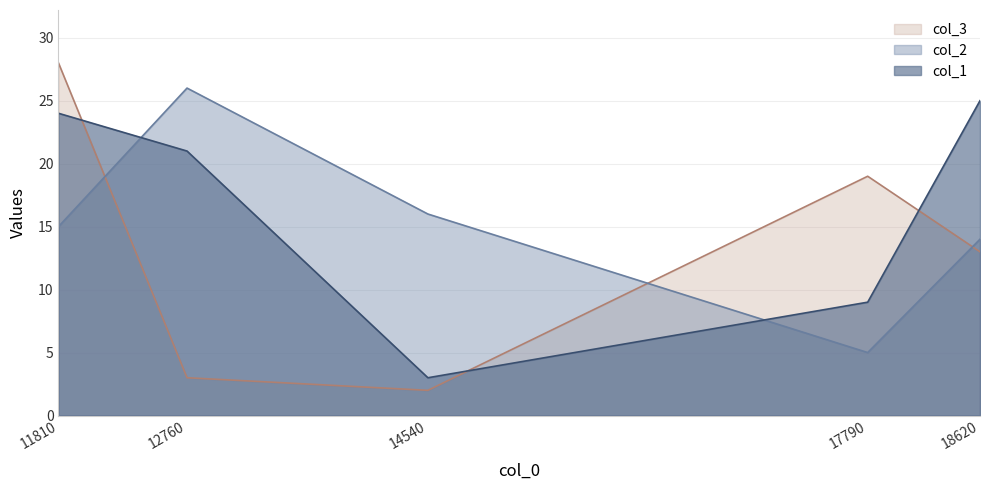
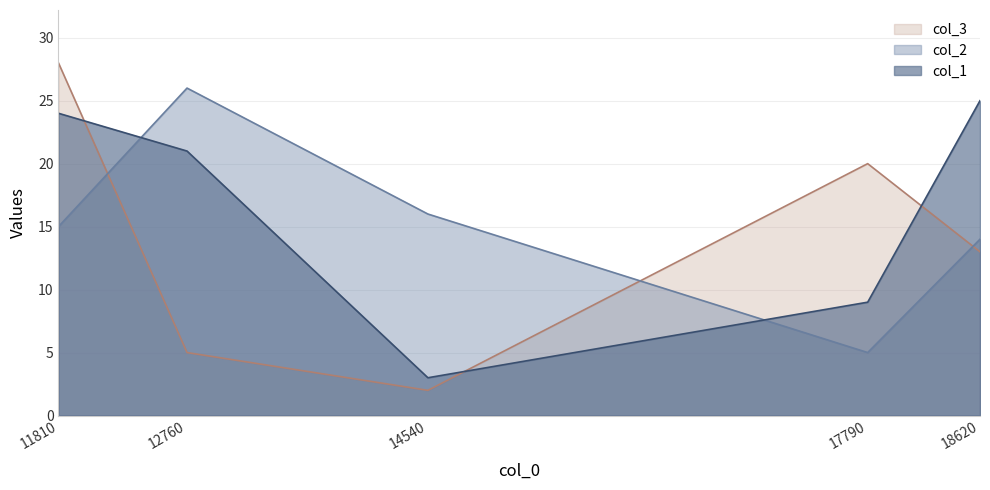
  {
    "col_3": {
      "11810": 28,
-     "12760": 3,
+     "12760": 5,
      "14540": 2,
-     "17790": 19,
+     "17790": 20,
      "18620": 13
    }
  }
